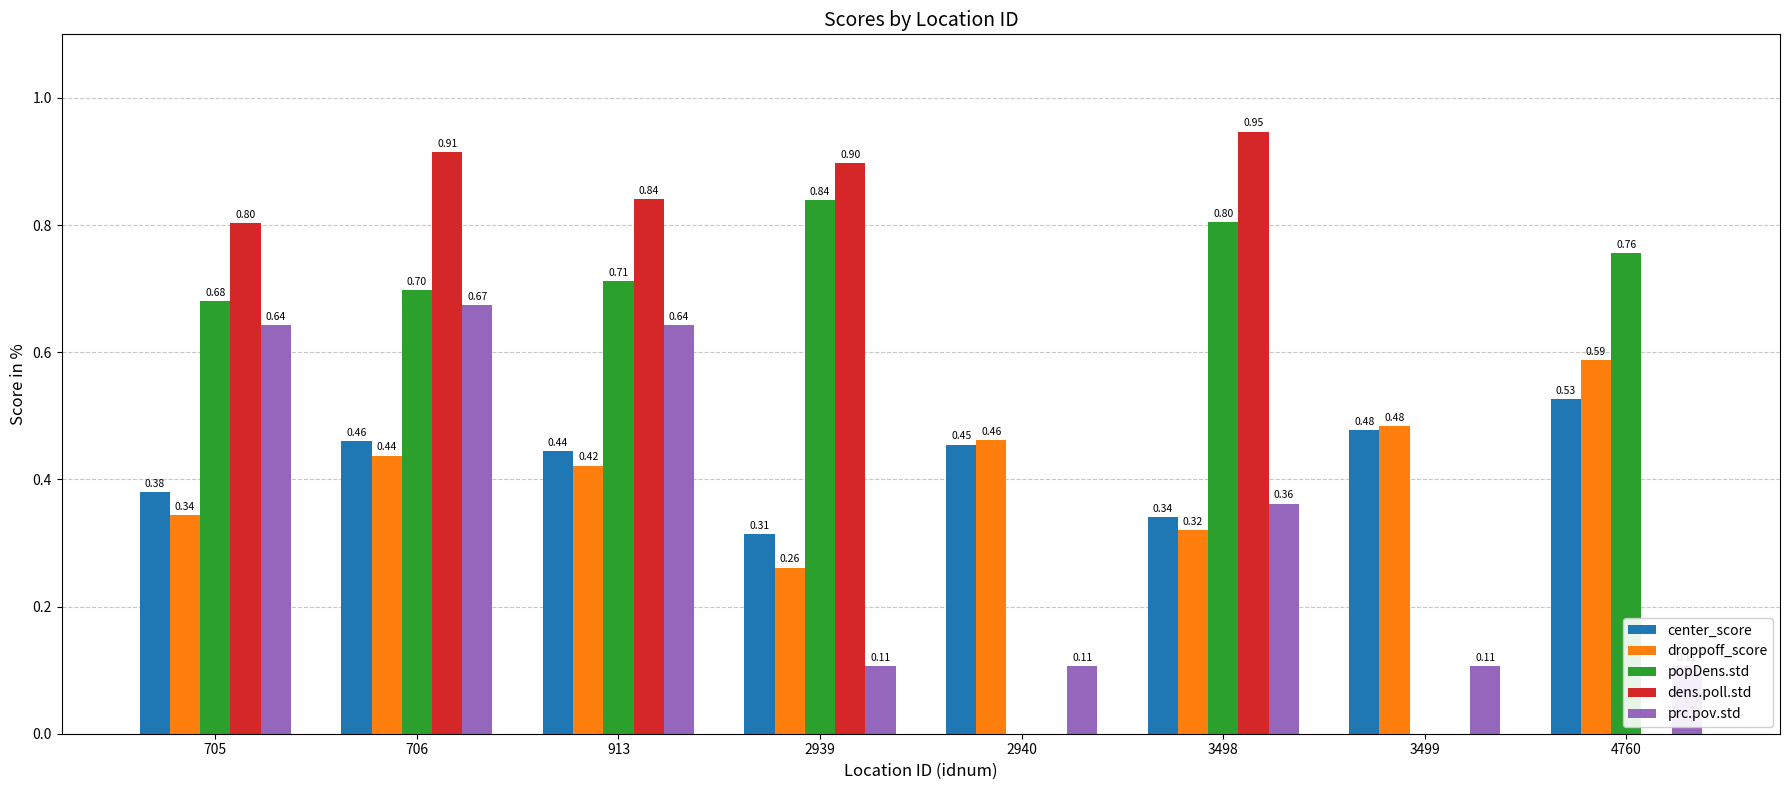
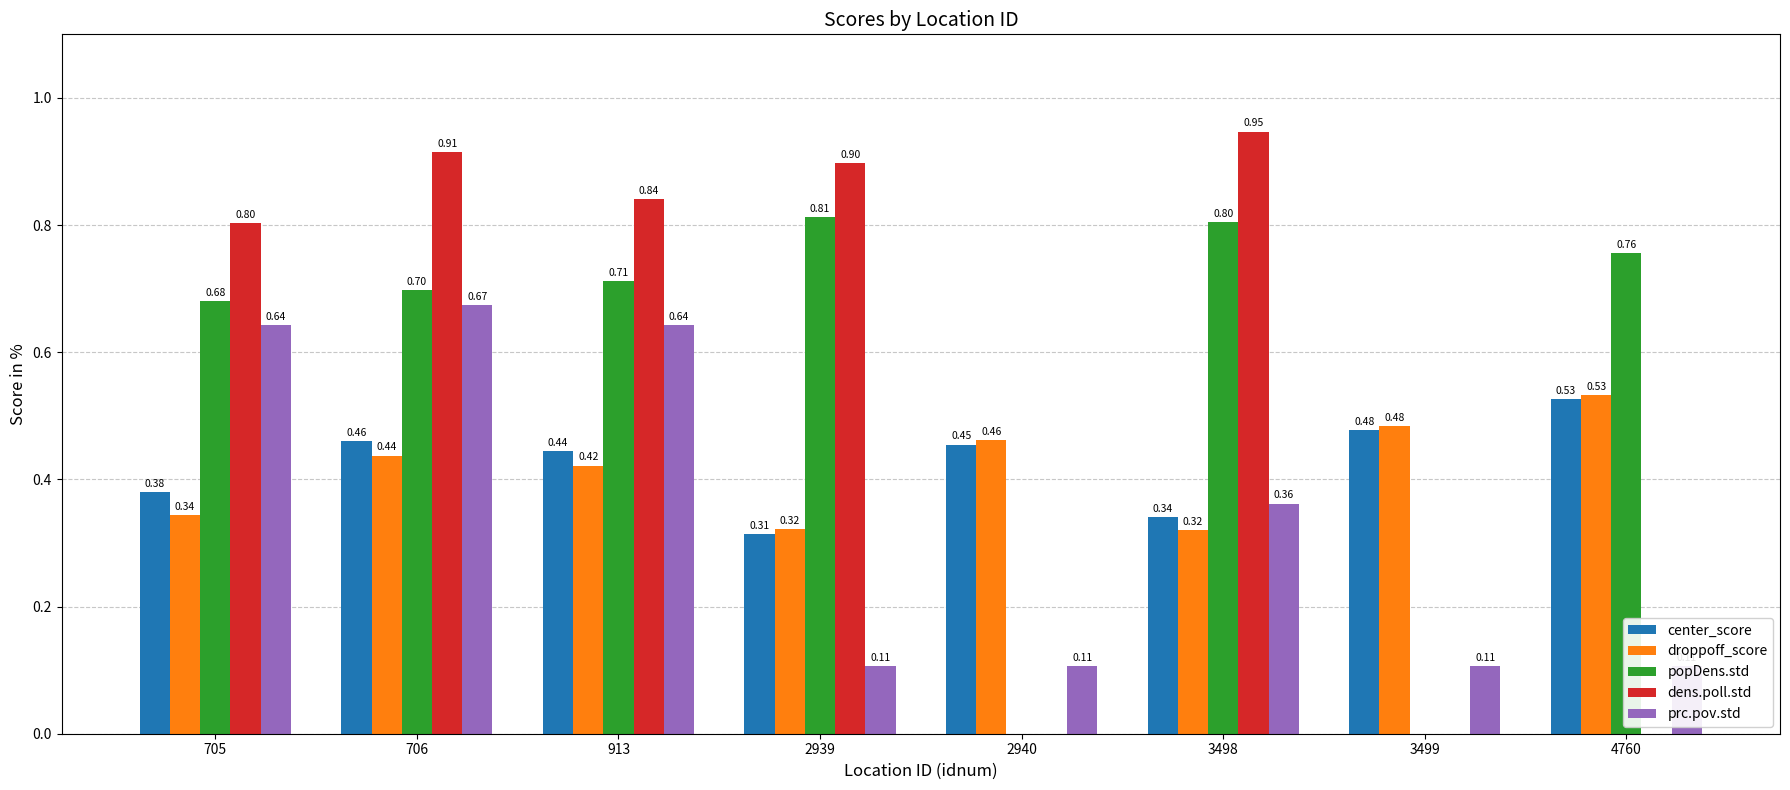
  {
    "center_score": {
      "705": 0.38,
      "706": 0.46,
      "913": 0.44,
      "2939": 0.31,
      "2940": 0.45,
      "3498": 0.34,
      "3499": 0.48,
      "4760": 0.53
    },
    "droppoff_score": {
      "705": 0.34,
      "706": 0.44,
      "913": 0.42,
-     "2939": 0.26,
+     "2939": 0.32,
      "2940": 0.46,
      "3498": 0.32,
      "3499": 0.48,
-     "4760": 0.59
+     "4760": 0.53
    },
    "popDens.std": {
      "705": 0.68,
      "706": 0.70,
      "913": 0.71,
-     "2939": 0.84,
+     "2939": 0.81,
      "3498": 0.80,
      "4760": 0.76
    },
    "dens.poll.std": {
      "705": 0.80,
      "706": 0.91,
      "913": 0.84,
      "2939": 0.90,
      "3498": 0.95
    },
    "prc.pov.std": {
      "705": 0.64,
      "706": 0.67,
      "913": 0.64,
      "2939": 0.11,
      "2940": 0.11,
      "3498": 0.36,
      "3499": 0.11
    }
  }
